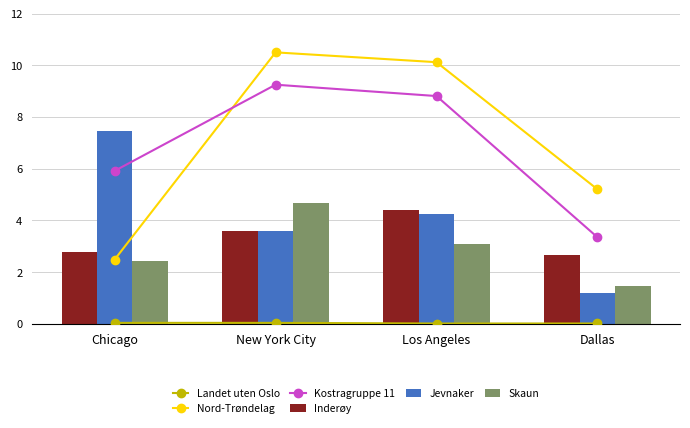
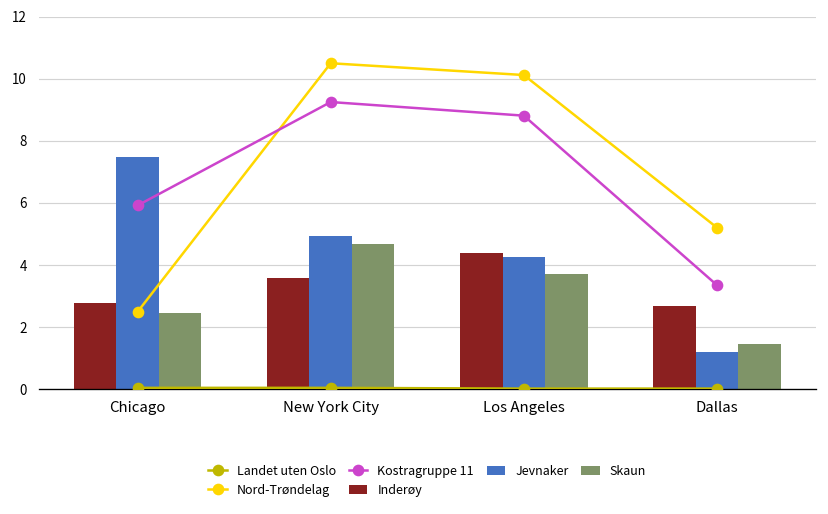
  {
    "Inderøy": {
      "Chicago": 2.8,
      "New York City": 3.6,
      "Los Angeles": 4.4,
      "Dallas": 2.7
    },
    "Landet uten Oslo": {
      "Chicago": 0.0,
      "New York City": 0.0,
      "Los Angeles": 0.0,
      "Dallas": 0.0
    },
    "Nord-Trøndelag": {
      "Chicago": 2.5,
      "New York City": 10.5,
      "Los Angeles": 10.1,
      "Dallas": 5.2
    },
    "Jevnaker": {
      "Chicago": 7.5,
-     "New York City": 3.6,
+     "New York City": 4.9,
      "Los Angeles": 4.2,
      "Dallas": 1.2
    },
    "Kostragruppe 11": {
      "Chicago": 5.9,
      "New York City": 9.3,
      "Los Angeles": 8.8,
      "Dallas": 3.4
    },
    "Skaun": {
      "Chicago": 2.4,
      "New York City": 4.7,
-     "Los Angeles": 3.1,
+     "Los Angeles": 3.7,
      "Dallas": 1.4
    }
  }
